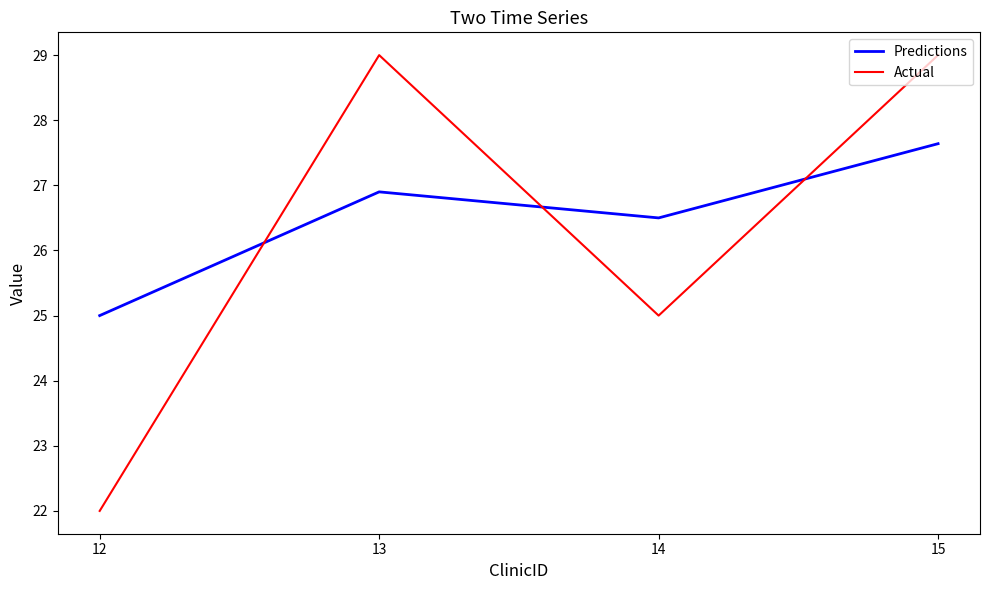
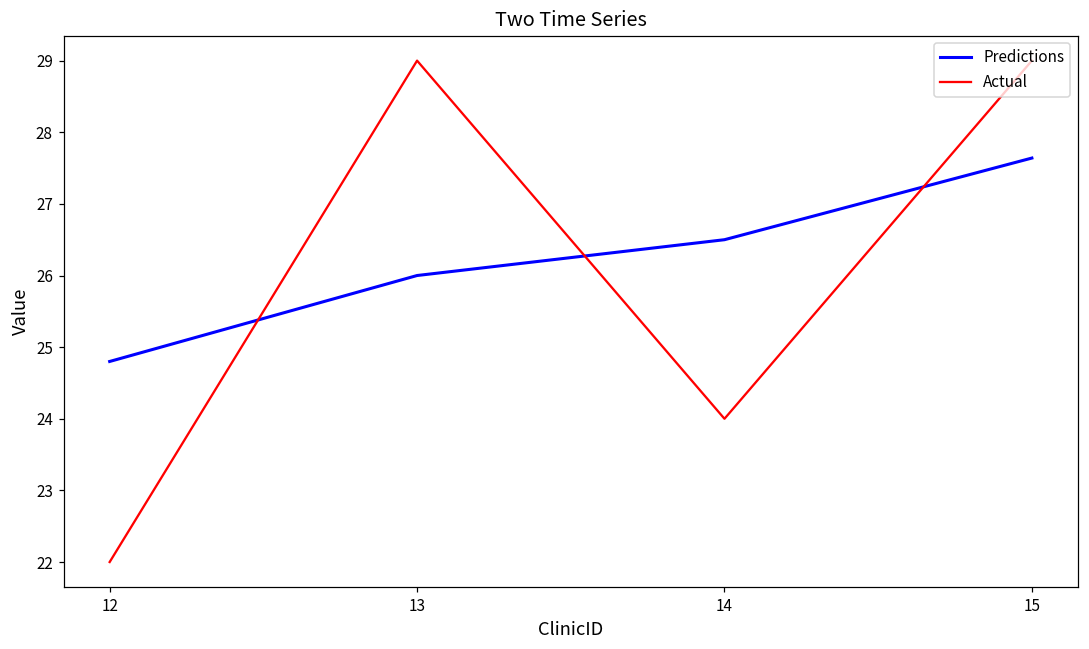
  {
    "Predictions": {
-     "12": 25.0,
-     "13": 26.9,
+     "12": 24.8,
+     "13": 26.0,
      "14": 26.5,
      "15": 27.6
    },
    "Actual": {
      "12": 22,
      "13": 29,
-     "14": 25
+     "14": 24
    }
  }
